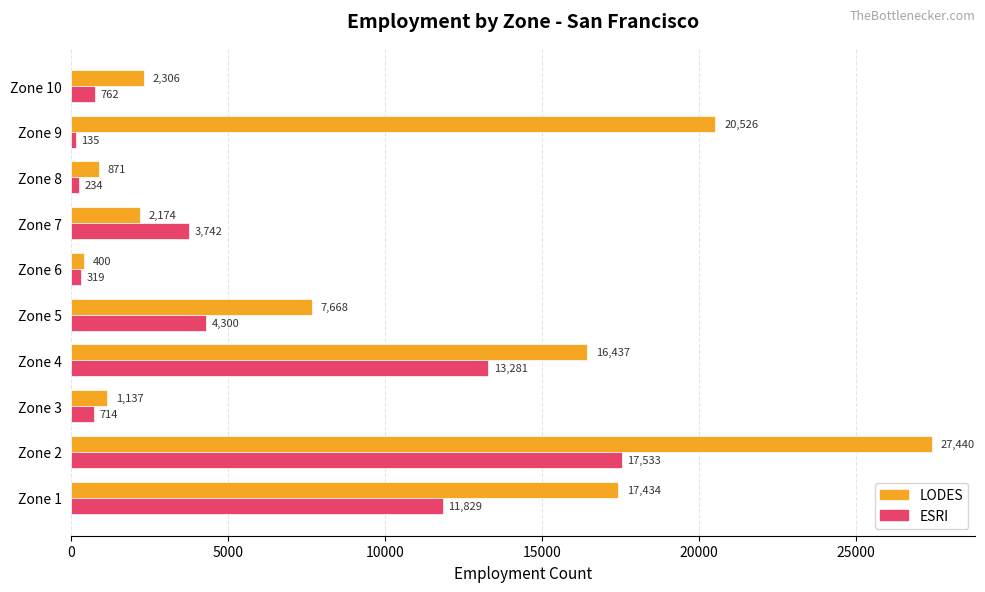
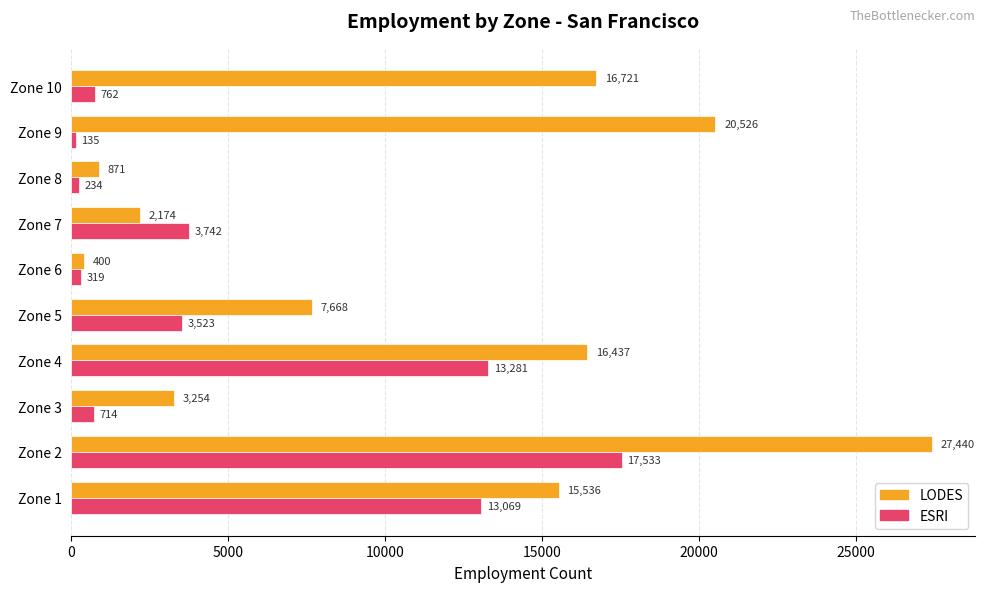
  {
    "LODES": {
-     "Zone 10": "2,306",
+     "Zone 10": "16,721",
      "Zone 9": "20,526",
      "Zone 8": "871",
      "Zone 7": "2,174",
      "Zone 6": "400",
      "Zone 5": "7,668",
      "Zone 4": "16,437",
-     "Zone 3": "1,137",
+     "Zone 3": "3,254",
      "Zone 2": "27,440",
-     "Zone 1": "17,434"
+     "Zone 1": "15,536"
    },
    "ESRI": {
      "Zone 10": "762",
      "Zone 9": "135",
      "Zone 8": "234",
      "Zone 7": "3,742",
      "Zone 6": "319",
-     "Zone 5": "4,300",
+     "Zone 5": "3,523",
      "Zone 4": "13,281",
      "Zone 3": "714",
      "Zone 2": "17,533",
-     "Zone 1": "11,829"
+     "Zone 1": "13,069"
    }
  }
